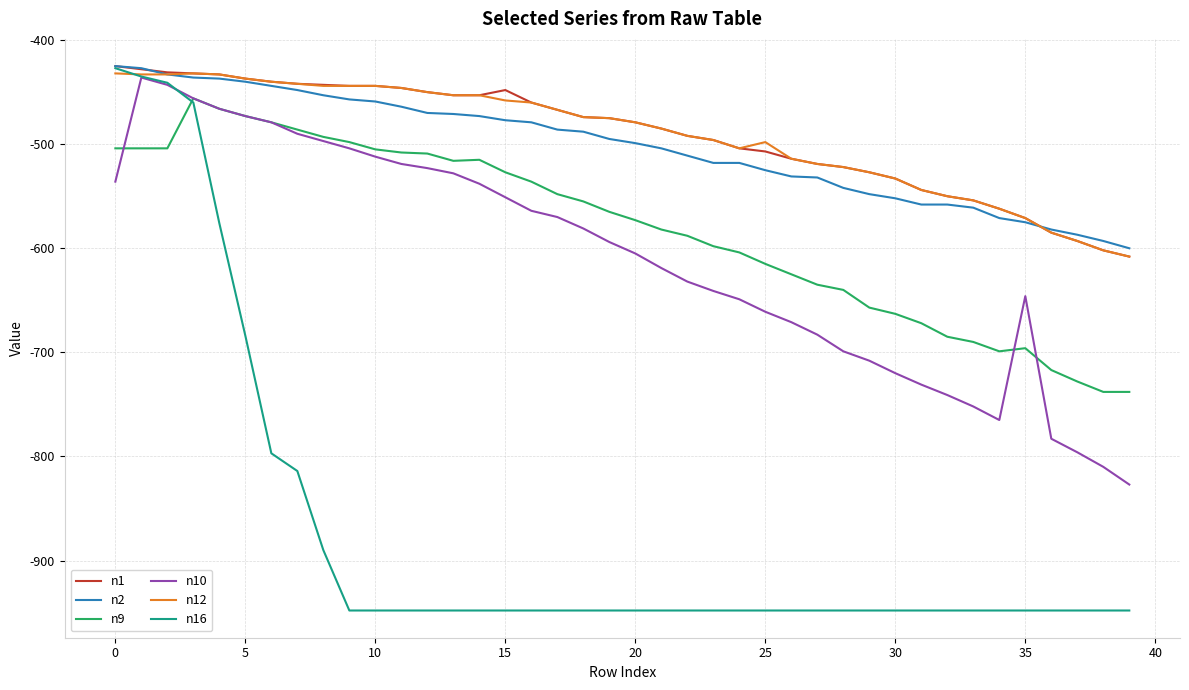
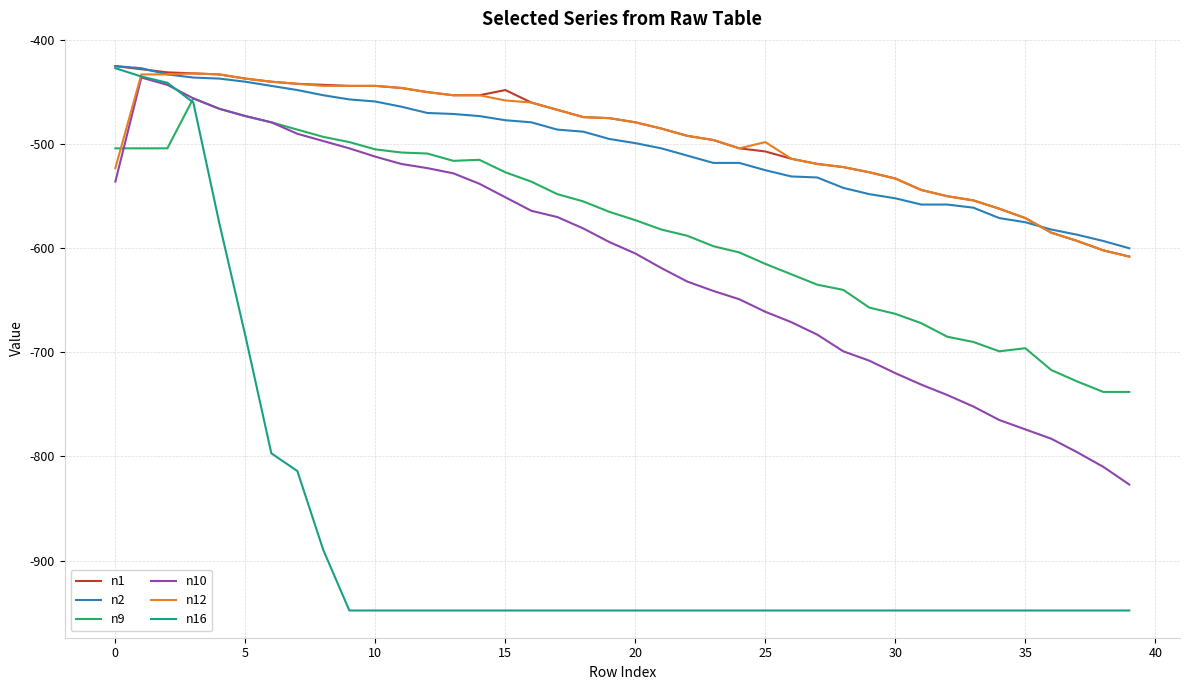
  {
    "n1": {
      "15": -448,
      "25": -507
    },
    "n2": {
      "5": -440,
      "10": -459,
      "15": -477,
      "20": -499,
      "25": -525,
      "30": -552,
      "35": -575
    },
    "n10": {
      "0": -536,
      "10": -512,
      "15": -551,
      "20": -605,
      "25": -661,
      "30": -720,
-     "35": -646
+     "35": -774
    },
    "n12": {
-     "0": -432,
+     "0": -523,
      "15": -458,
      "25": -498
    }
  }
